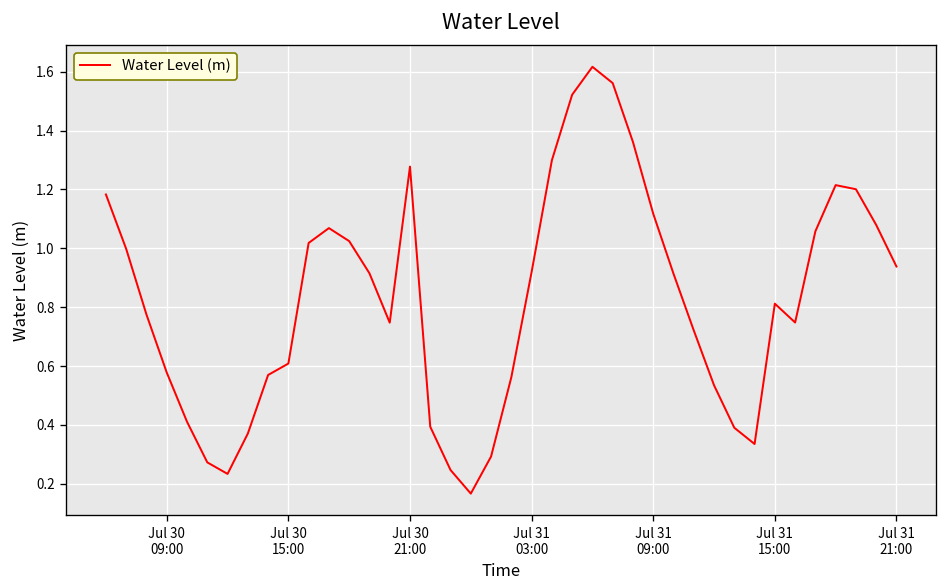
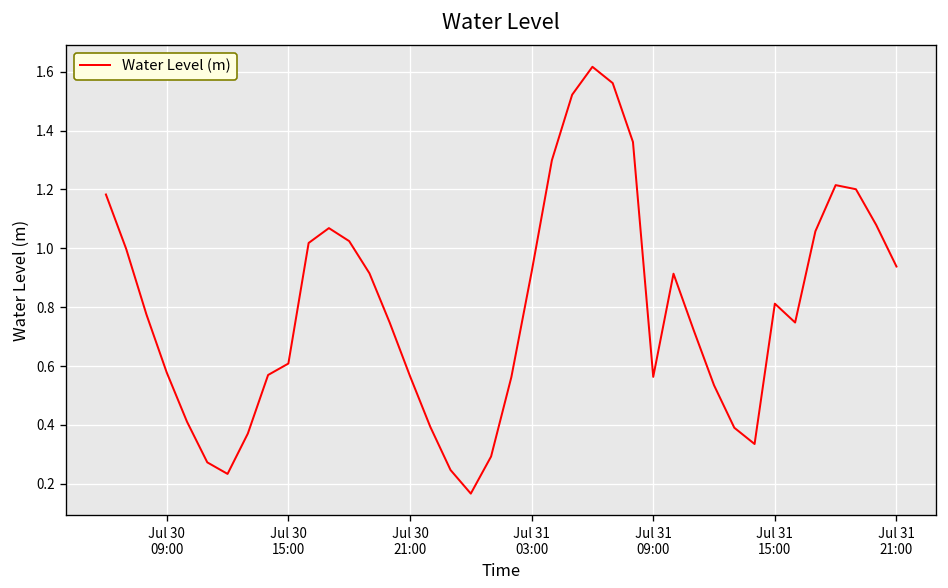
  {
    "Jul 30 09:00": 0.58,
    "Jul 30 15:00": 0.61,
-   "Jul 30 21:00": 1.28,
+   "Jul 30 21:00": 0.57,
    "Jul 31 03:00": 0.92,
-   "Jul 31 09:00": 1.12,
+   "Jul 31 09:00": 0.56,
    "Jul 31 15:00": 0.81,
    "Jul 31 21:00": 0.94
  }
